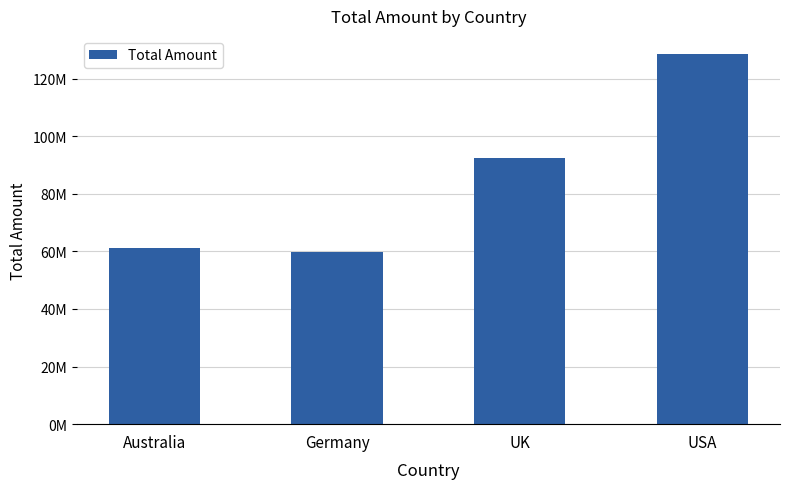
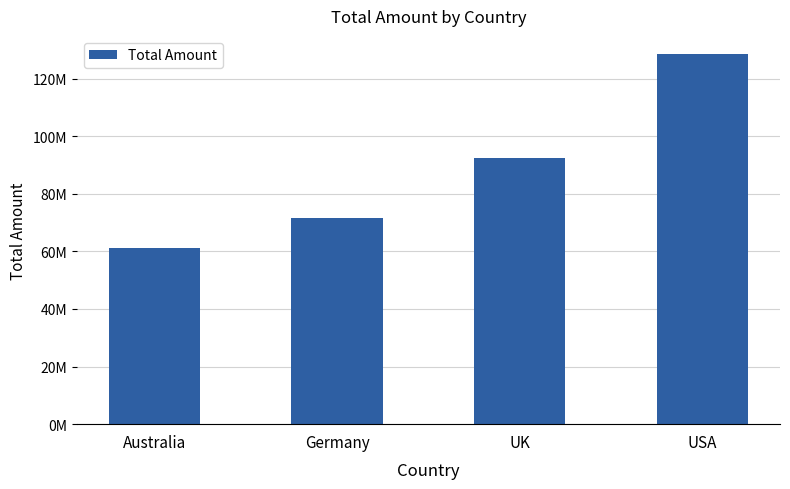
  {
    "Australia": 61000000,
-   "Germany": 60000000,
+   "Germany": 71000000,
    "UK": 92000000,
    "USA": 128000000
  }
